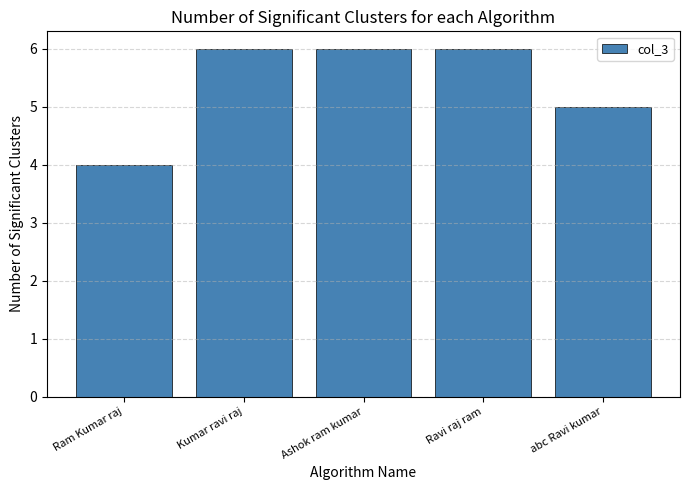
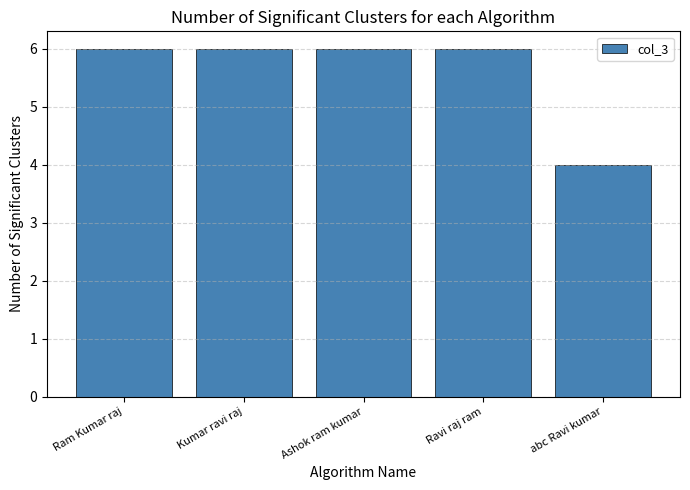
  {
-   "Ram Kumar raj": 4,
+   "Ram Kumar raj": 6,
    "Kumar ravi raj": 6,
    "Ashok ram kumar": 6,
    "Ravi raj ram": 6,
-   "abc Ravi kumar": 5
+   "abc Ravi kumar": 4
  }
